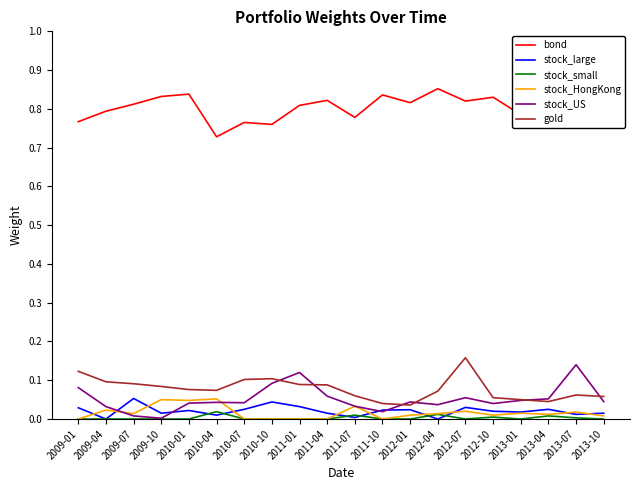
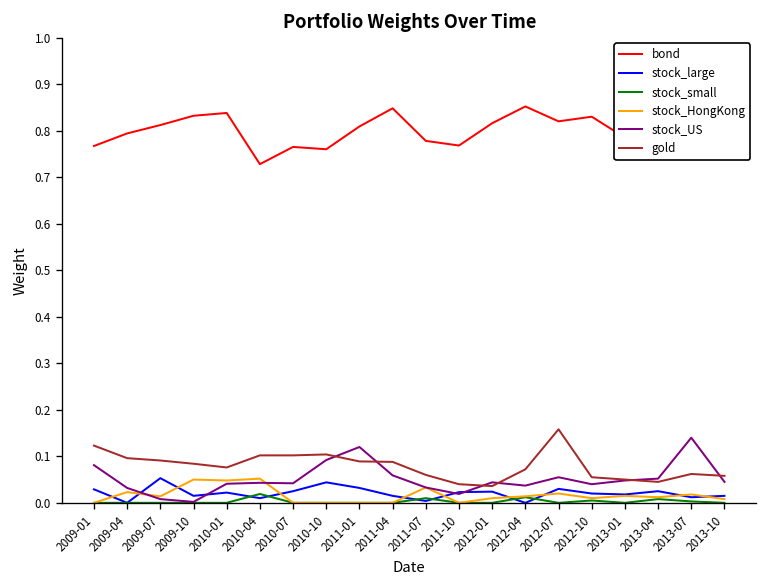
  {
    "bond": {
      "2009-01": 0.77,
      "2009-04": 0.79,
      "2009-07": 0.81,
      "2009-10": 0.83,
      "2010-01": 0.84,
      "2010-04": 0.73,
      "2010-07": 0.77,
      "2010-10": 0.76,
      "2011-01": 0.81,
-     "2011-04": 0.82,
+     "2011-04": 0.85,
      "2011-07": 0.78,
-     "2011-10": 0.84,
+     "2011-10": 0.77,
      "2012-01": 0.82,
      "2012-04": 0.85,
      "2012-07": 0.82,
      "2012-10": 0.83
    },
    "stock_large": {
      "2009-01": 0.03,
      "2009-07": 0.05,
      "2009-10": 0.02,
      "2010-01": 0.02,
      "2010-04": 0.01,
      "2010-07": 0.03,
      "2010-10": 0.04,
      "2011-01": 0.03,
      "2011-04": 0.02,
      "2012-01": 0.02,
      "2012-04": 0.00,
      "2012-07": 0.03,
      "2012-10": 0.02,
      "2013-04": 0.03,
      "2013-10": 0.02
    },
    "stock_small": {
      "2009-07": 0.00,
      "2010-01": 0.00,
      "2010-04": 0.02,
      "2012-01": 0.00,
      "2012-07": 0.00,
      "2013-01": 0.00,
      "2013-07": 0.00,
      "2013-10": 0.00
    },
    "stock_HongKong": {
      "2009-04": 0.02,
      "2009-10": 0.05,
      "2010-01": 0.05,
      "2010-04": 0.05,
      "2012-01": 0.01,
      "2012-07": 0.02,
      "2013-10": 0.01
    },
    "stock_US": {
      "2009-01": 0.08,
      "2009-04": 0.03,
      "2010-01": 0.04,
      "2010-04": 0.04,
      "2010-07": 0.04,
      "2010-10": 0.09,
      "2011-01": 0.12,
      "2011-04": 0.06,
      "2012-01": 0.04,
      "2012-04": 0.04,
      "2012-07": 0.06,
      "2012-10": 0.04,
      "2013-04": 0.05,
      "2013-07": 0.14,
      "2013-10": 0.05
    },
    "gold": {
      "2009-01": 0.12,
      "2009-04": 0.10,
      "2009-07": 0.09,
      "2009-10": 0.08,
      "2010-01": 0.08,
-     "2010-04": 0.07,
+     "2010-04": 0.10,
      "2010-07": 0.10,
      "2010-10": 0.10,
      "2011-01": 0.09,
      "2011-04": 0.09,
      "2011-07": 0.06,
      "2011-10": 0.04,
      "2012-01": 0.04,
      "2012-04": 0.07,
      "2012-07": 0.16,
      "2012-10": 0.06,
      "2013-04": 0.05,
      "2013-07": 0.06,
      "2013-10": 0.06
    }
  }
